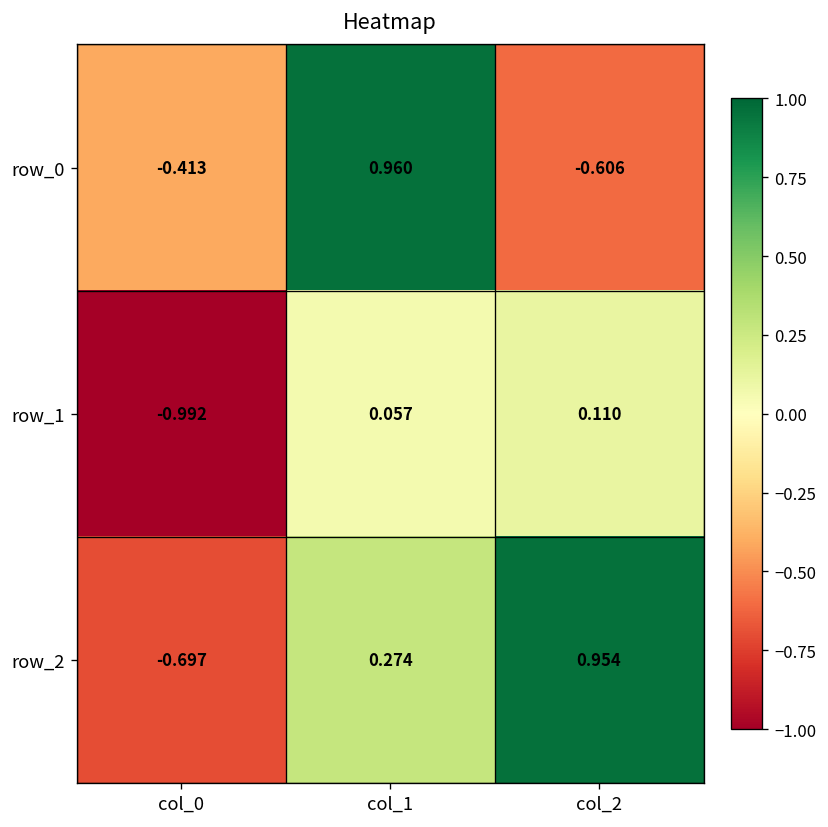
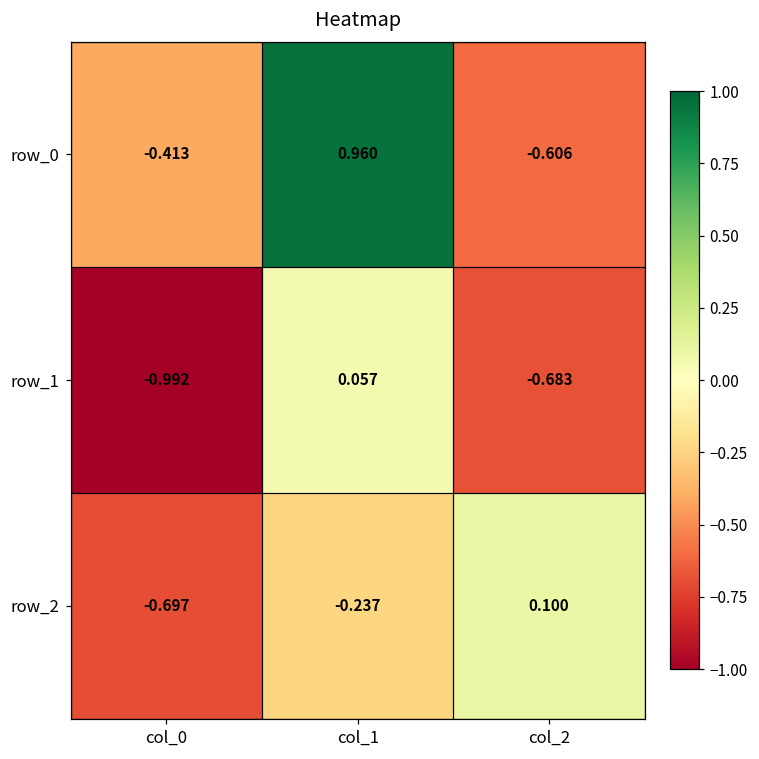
  {
    "row_0": {
      "col_0": -0.413,
      "col_1": 0.960,
      "col_2": -0.606
    },
    "row_1": {
      "col_0": -0.992,
      "col_1": 0.057,
-     "col_2": 0.110
+     "col_2": -0.683
    },
    "row_2": {
      "col_0": -0.697,
-     "col_1": 0.274,
-     "col_2": 0.954
+     "col_1": -0.237,
+     "col_2": 0.100
    }
  }
